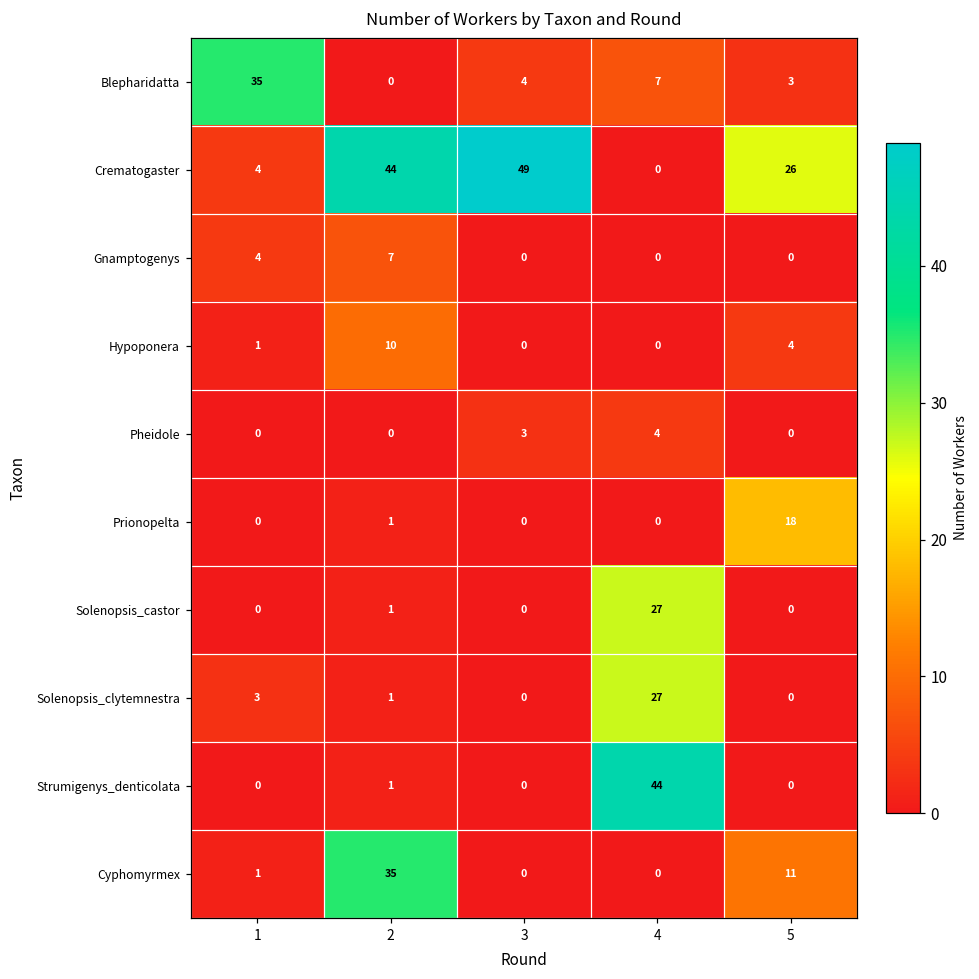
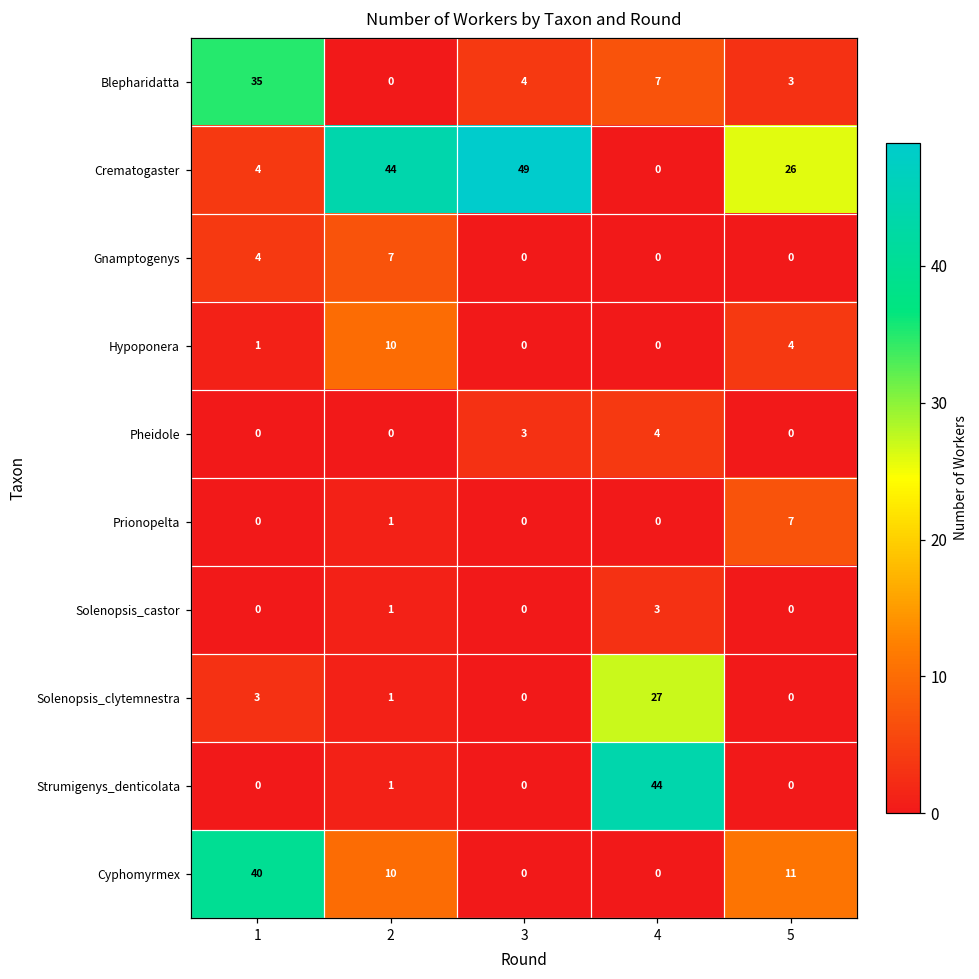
  {
    "Blepharidatta": {
      "1": 35,
      "2": 0,
      "3": 4,
      "4": 7,
      "5": 3
    },
    "Crematogaster": {
      "1": 4,
      "2": 44,
      "3": 49,
      "4": 0,
      "5": 26
    },
    "Gnamptogenys": {
      "1": 4,
      "2": 7,
      "3": 0,
      "4": 0,
      "5": 0
    },
    "Hypoponera": {
      "1": 1,
      "2": 10,
      "3": 0,
      "4": 0,
      "5": 4
    },
    "Pheidole": {
      "1": 0,
      "2": 0,
      "3": 3,
      "4": 4,
      "5": 0
    },
    "Prionopelta": {
      "1": 0,
      "2": 1,
      "3": 0,
      "4": 0,
-     "5": 18
+     "5": 7
    },
    "Solenopsis_castor": {
      "1": 0,
      "2": 1,
      "3": 0,
-     "4": 27,
+     "4": 3,
      "5": 0
    },
    "Solenopsis_clytemnestra": {
      "1": 3,
      "2": 1,
      "3": 0,
      "4": 27,
      "5": 0
    },
    "Strumigenys_denticolata": {
      "1": 0,
      "2": 1,
      "3": 0,
      "4": 44,
      "5": 0
    },
    "Cyphomyrmex": {
-     "1": 1,
-     "2": 35,
+     "1": 40,
+     "2": 10,
      "3": 0,
      "4": 0,
      "5": 11
    }
  }
